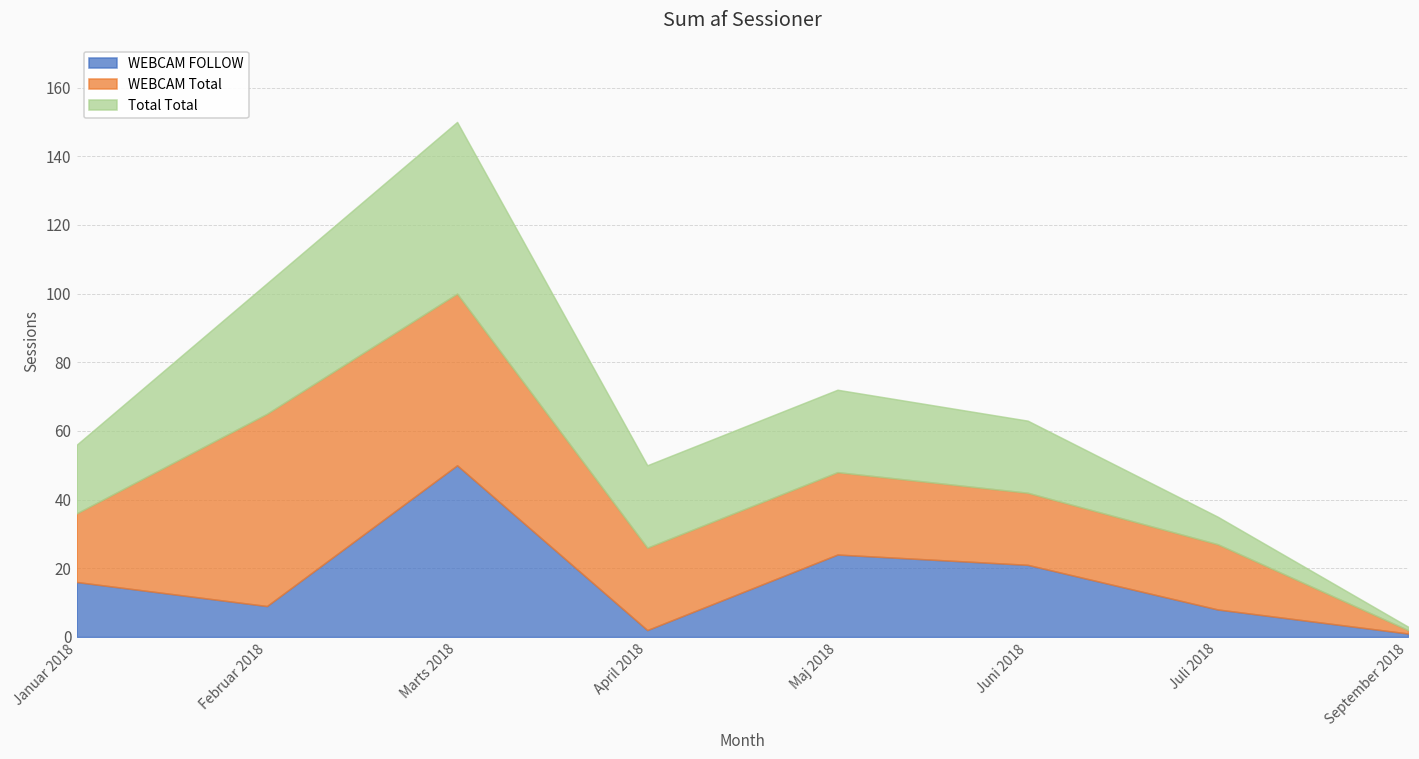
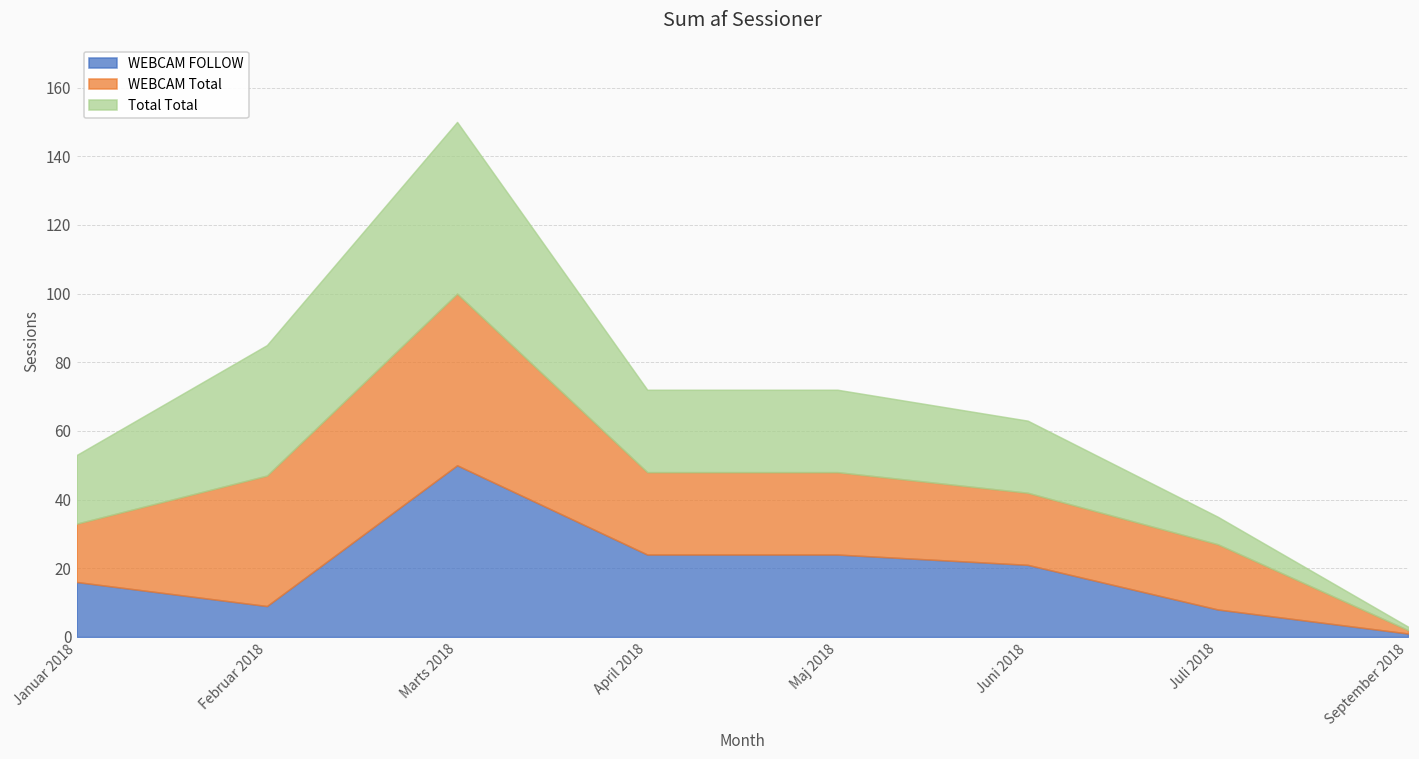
  {
    "WEBCAM FOLLOW": {
      "Januar 2018": 16,
      "Februar 2018": 9,
      "Marts 2018": 50,
-     "April 2018": 2,
+     "April 2018": 24,
      "Maj 2018": 24,
      "Juni 2018": 21,
      "Juli 2018": 8,
      "September 2018": 1
    },
    "WEBCAM Total": {
-     "Januar 2018": 20,
-     "Februar 2018": 56,
+     "Januar 2018": 17,
+     "Februar 2018": 38,
      "Marts 2018": 50,
      "April 2018": 24,
      "Maj 2018": 24,
      "Juni 2018": 21,
      "Juli 2018": 19,
      "September 2018": 1
    },
    "Total Total": {
      "Januar 2018": 20,
      "Februar 2018": 38,
      "Marts 2018": 50,
      "April 2018": 24,
      "Maj 2018": 24,
      "Juni 2018": 21,
      "Juli 2018": 8,
      "September 2018": 1
    }
  }
